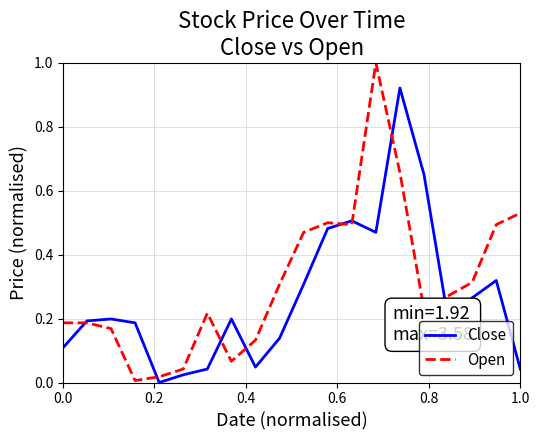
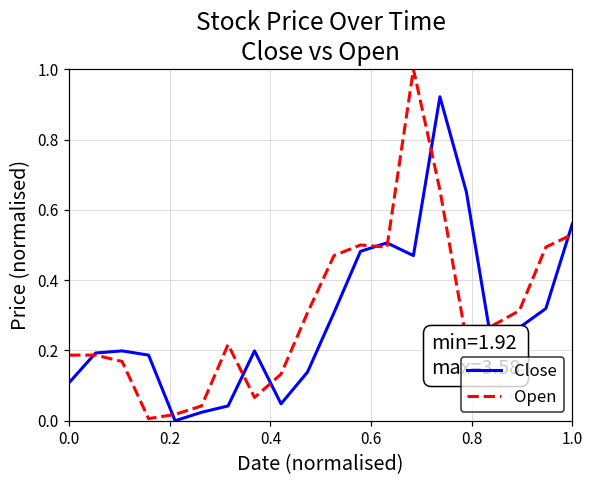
  {
    "Close": {
      "0.0": 0.11,
-     "1.0": 0.04
+     "1.0": 0.56
    },
    "Open": {
      "0.0": 0.19,
      "1.0": 0.53
    }
  }
